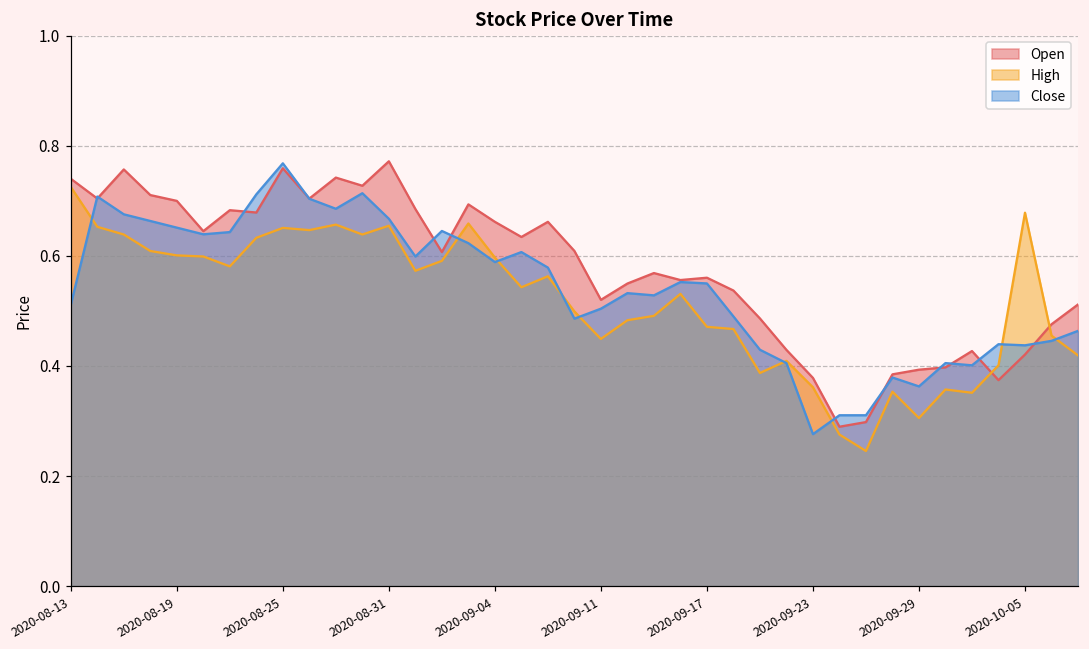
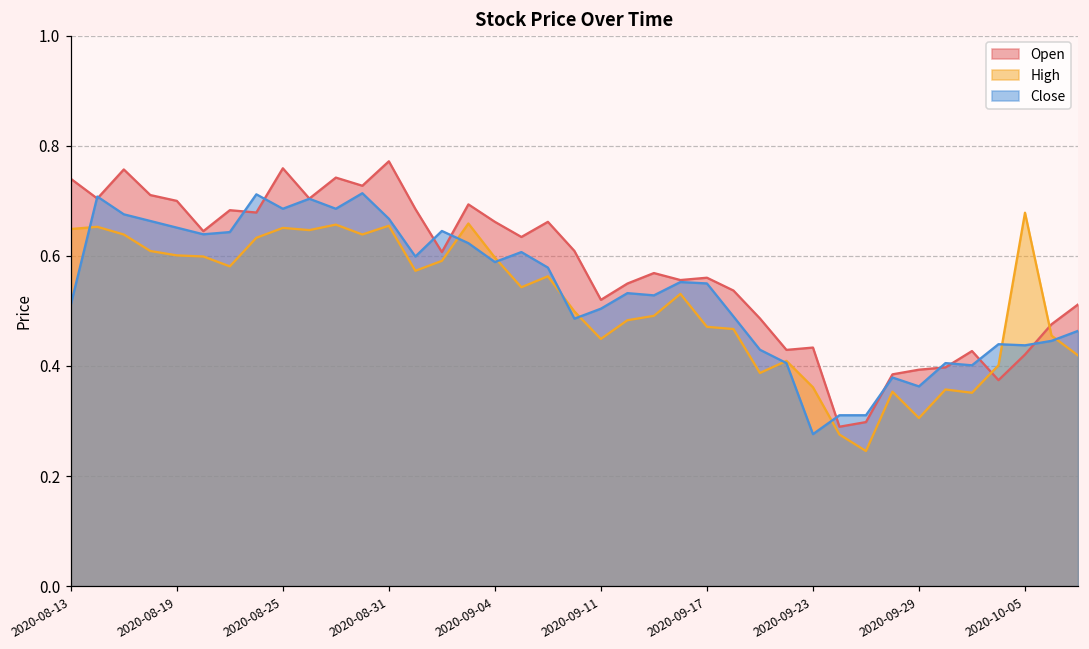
  {
    "Open": {
      "2020-08-13": 0.74,
      "2020-08-19": 0.70,
      "2020-08-25": 0.76,
      "2020-08-31": 0.77,
      "2020-09-04": 0.66,
      "2020-09-11": 0.52,
      "2020-09-17": 0.56,
-     "2020-09-23": 0.38,
+     "2020-09-23": 0.43,
      "2020-09-29": 0.39,
      "2020-10-05": 0.42
    },
    "High": {
-     "2020-08-13": 0.73,
+     "2020-08-13": 0.65,
      "2020-08-19": 0.60,
      "2020-08-25": 0.65,
      "2020-08-31": 0.65,
      "2020-09-04": 0.60,
      "2020-09-11": 0.45,
      "2020-09-17": 0.47,
      "2020-09-23": 0.36,
      "2020-09-29": 0.31,
      "2020-10-05": 0.68
    },
    "Close": {
      "2020-08-13": 0.51,
      "2020-08-19": 0.65,
-     "2020-08-25": 0.77,
+     "2020-08-25": 0.69,
      "2020-08-31": 0.67,
      "2020-09-04": 0.59,
      "2020-09-11": 0.50,
      "2020-09-17": 0.55,
      "2020-09-23": 0.28,
      "2020-09-29": 0.36,
      "2020-10-05": 0.44
    }
  }
